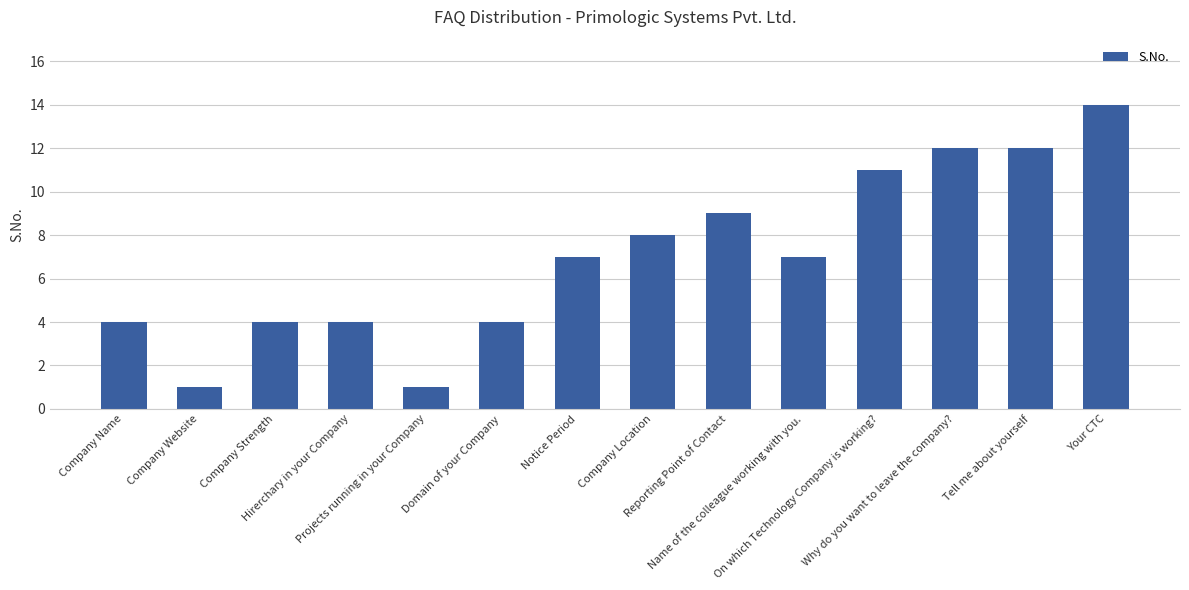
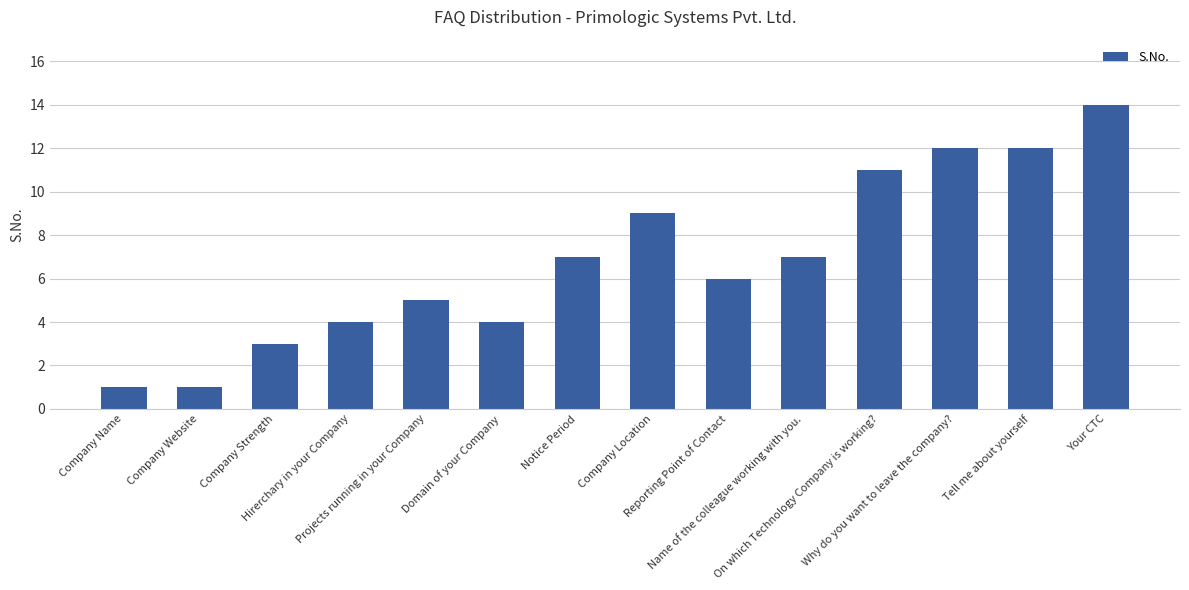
  {
-   "Company Name": 4,
+   "Company Name": 1,
    "Company Website": 1,
-   "Company Strength": 4,
+   "Company Strength": 3,
    "Hirerchary in your Company": 4,
-   "Projects running in your Company": 1,
+   "Projects running in your Company": 5,
    "Domain of your Company": 4,
    "Notice Period": 7,
-   "Company Location": 8,
-   "Reporting Point of Contact": 9,
+   "Company Location": 9,
+   "Reporting Point of Contact": 6,
    "Name of the colleague working with you.": 7,
    "On which Technology Company is working?": 11,
    "Why do you want to leave the company?": 12,
    "Tell me about yourself": 12,
    "Your CTC": 14
  }
